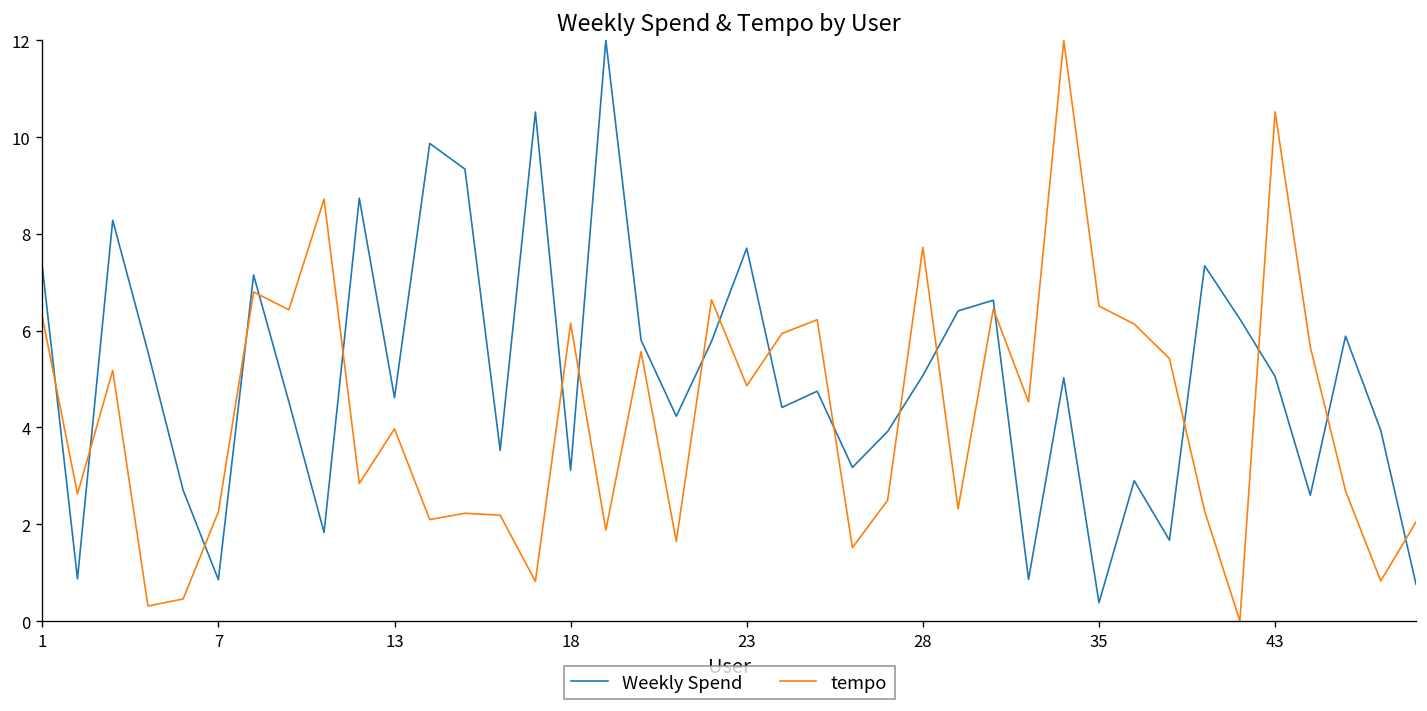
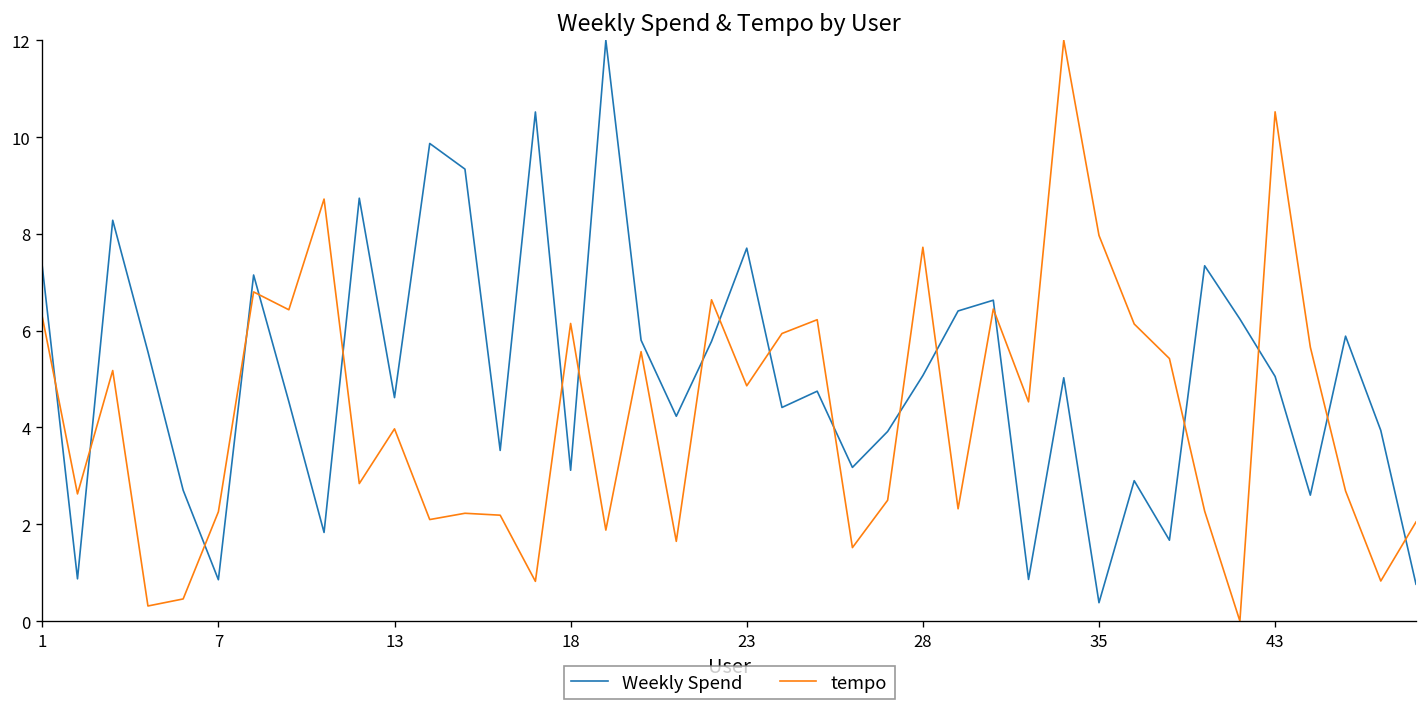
  {
    "Weekly Spend": {
      "35": 0.4,
      "43": 5.1
    },
    "tempo": {
-     "35": 6.5,
+     "35": 8.0,
      "43": 10.5
    }
  }
